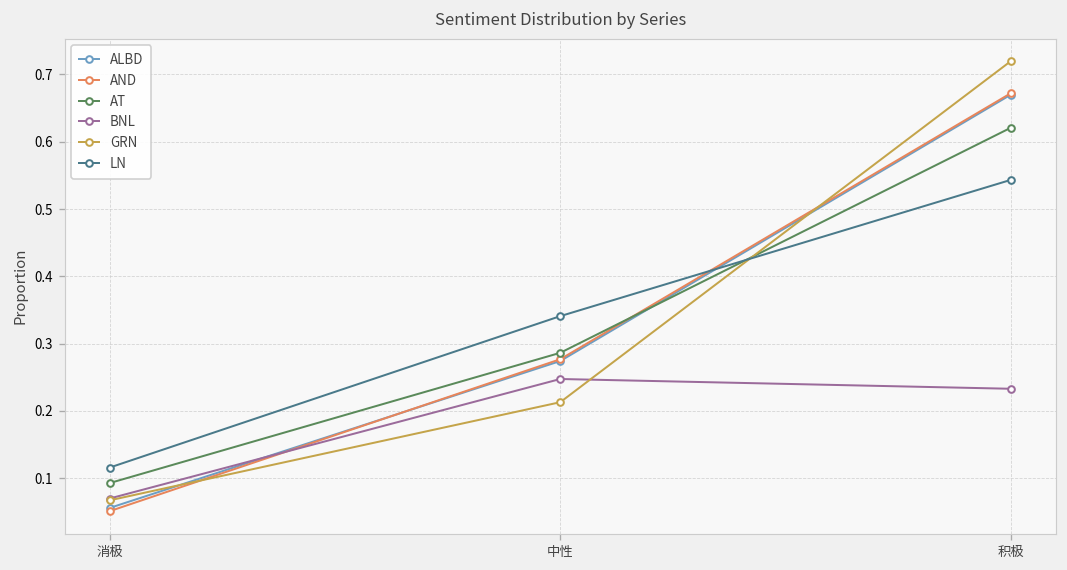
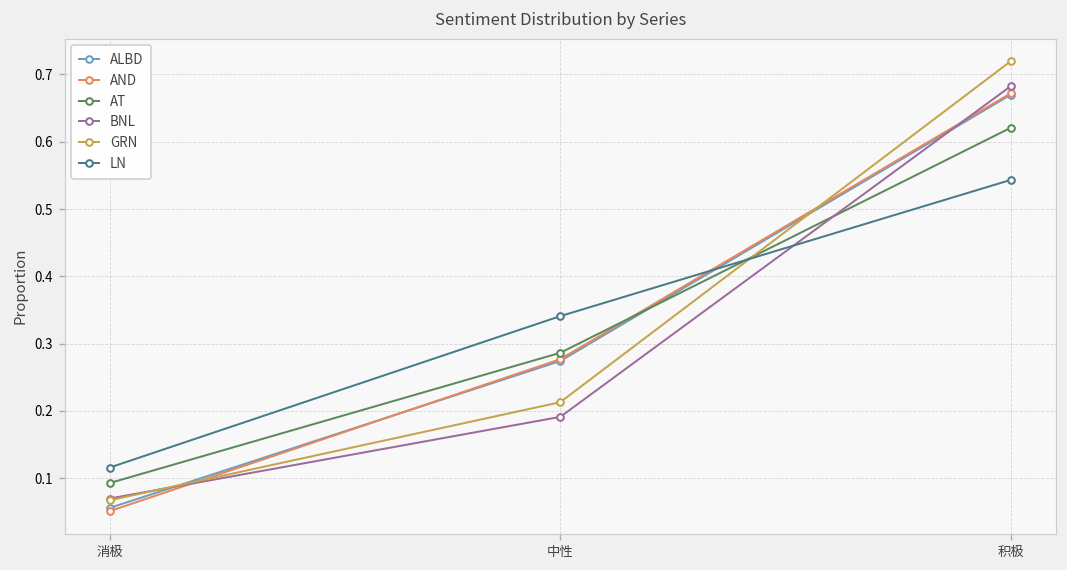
  {
    "ALBD": {
      "消极": 0.06
    },
    "BNL": {
-     "中性": 0.25,
-     "积极": 0.23
+     "中性": 0.19,
+     "积极": 0.68
    }
  }
